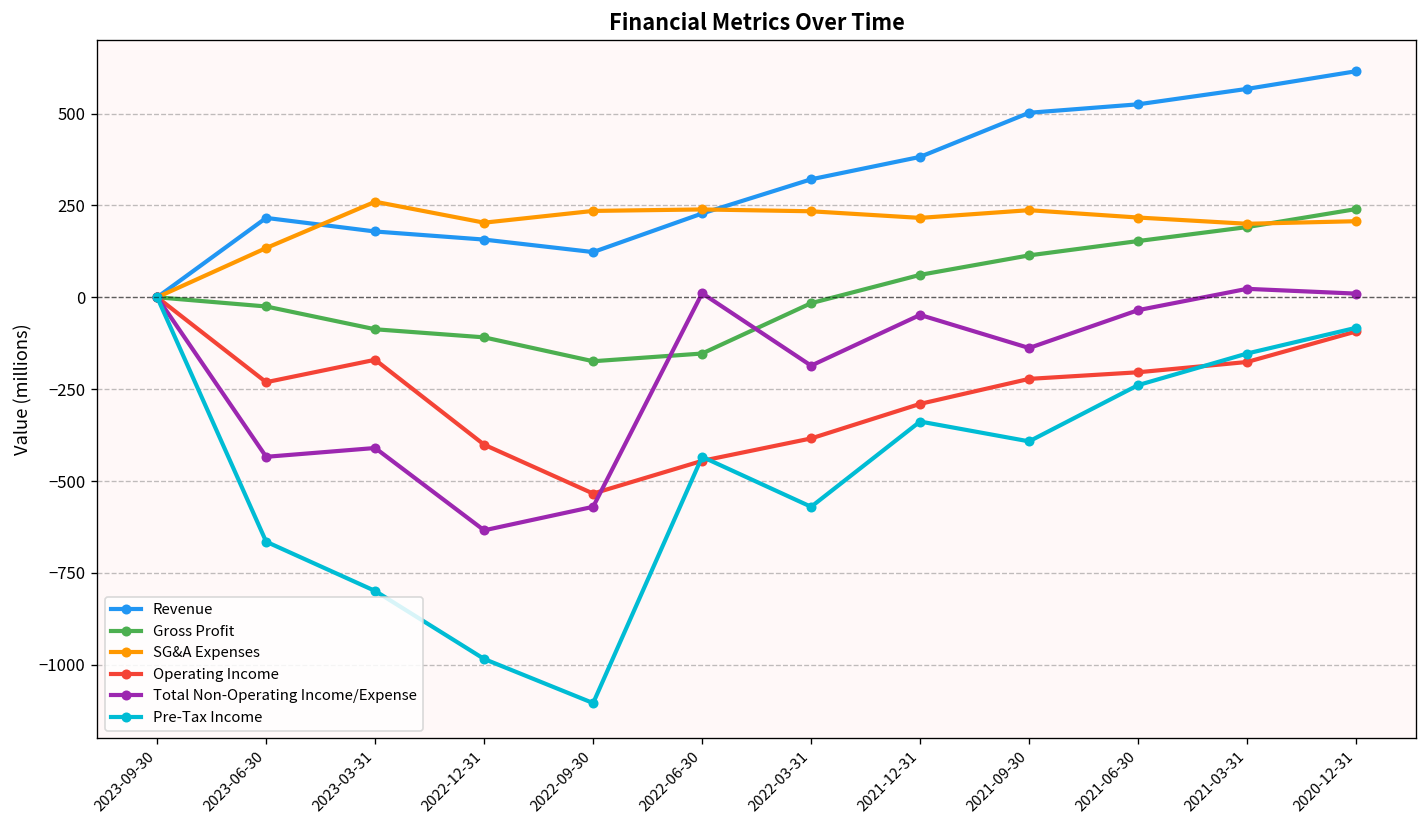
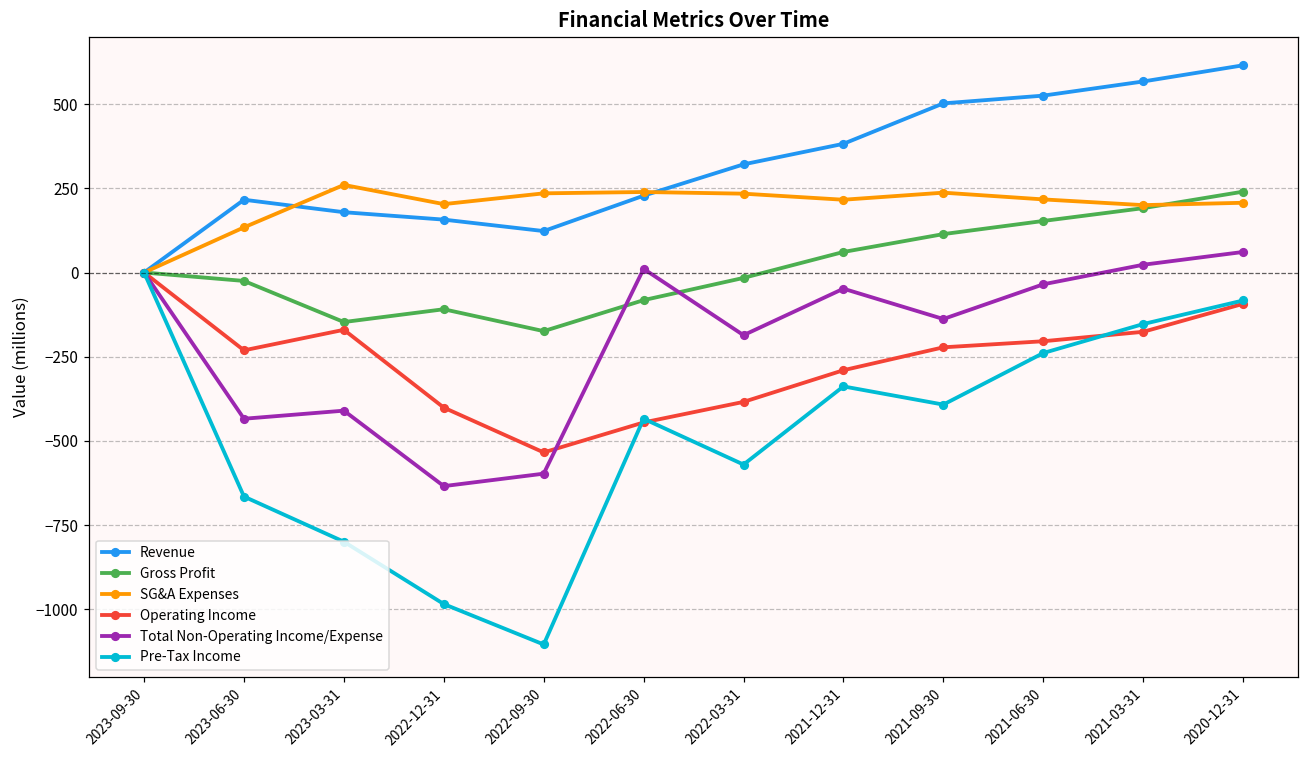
  {
    "Gross Profit": {
      "2023-06-30": -30,
-     "2023-03-31": -90,
+     "2023-03-31": -150,
      "2022-12-31": -110,
      "2022-09-30": -170,
-     "2022-06-30": -150,
+     "2022-06-30": -80,
      "2022-03-31": -20,
      "2021-12-31": 60,
      "2021-09-30": 110,
      "2021-06-30": 150,
      "2021-03-31": 190,
      "2020-12-31": 240
    },
    "SG&A Expenses": {
      "2023-06-30": 130,
      "2023-03-31": 260,
      "2022-12-31": 200,
      "2022-09-30": 240,
      "2022-06-30": 240,
      "2022-03-31": 230,
      "2021-12-31": 220,
      "2021-09-30": 240,
      "2021-06-30": 220,
      "2021-03-31": 200,
      "2020-12-31": 210
    },
    "Operating Income": {
      "2023-06-30": -230,
      "2023-03-31": -170,
      "2022-12-31": -400,
      "2022-09-30": -530,
      "2022-06-30": -450,
      "2022-03-31": -380,
      "2021-12-31": -290,
      "2021-09-30": -220,
      "2021-06-30": -200,
      "2021-03-31": -180,
      "2020-12-31": -90
    },
    "Total Non-Operating Income/Expense": {
      "2023-06-30": -430,
      "2023-03-31": -410,
      "2022-12-31": -630,
-     "2022-09-30": -570,
+     "2022-09-30": -600,
      "2022-06-30": 10,
      "2022-03-31": -190,
      "2021-12-31": -50,
      "2021-09-30": -140,
      "2021-06-30": -40,
      "2021-03-31": 20,
-     "2020-12-31": 10
+     "2020-12-31": 60
    }
  }
